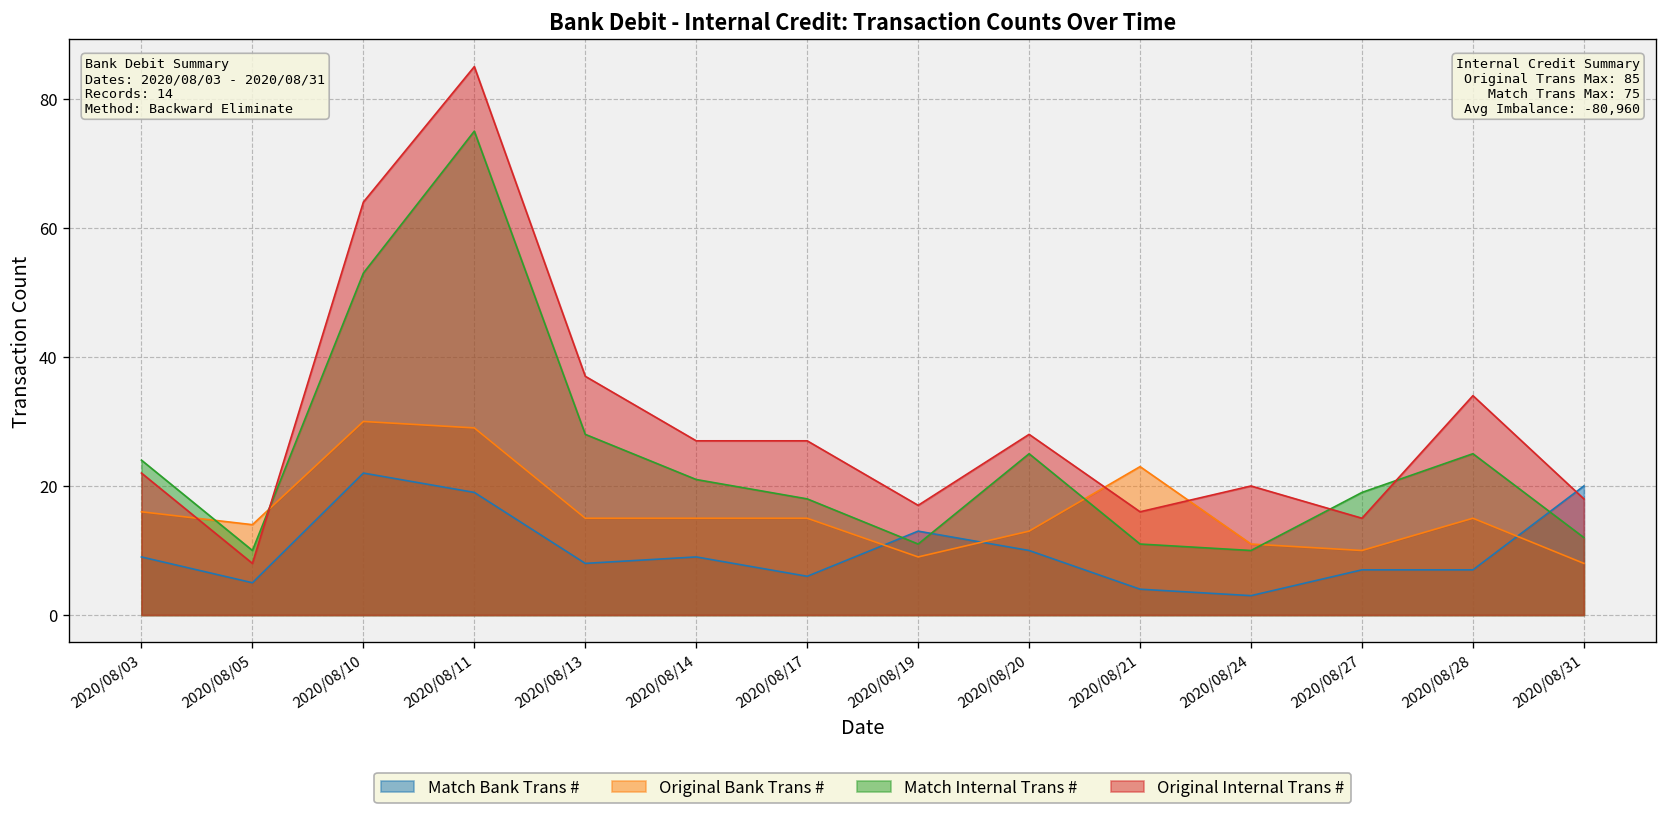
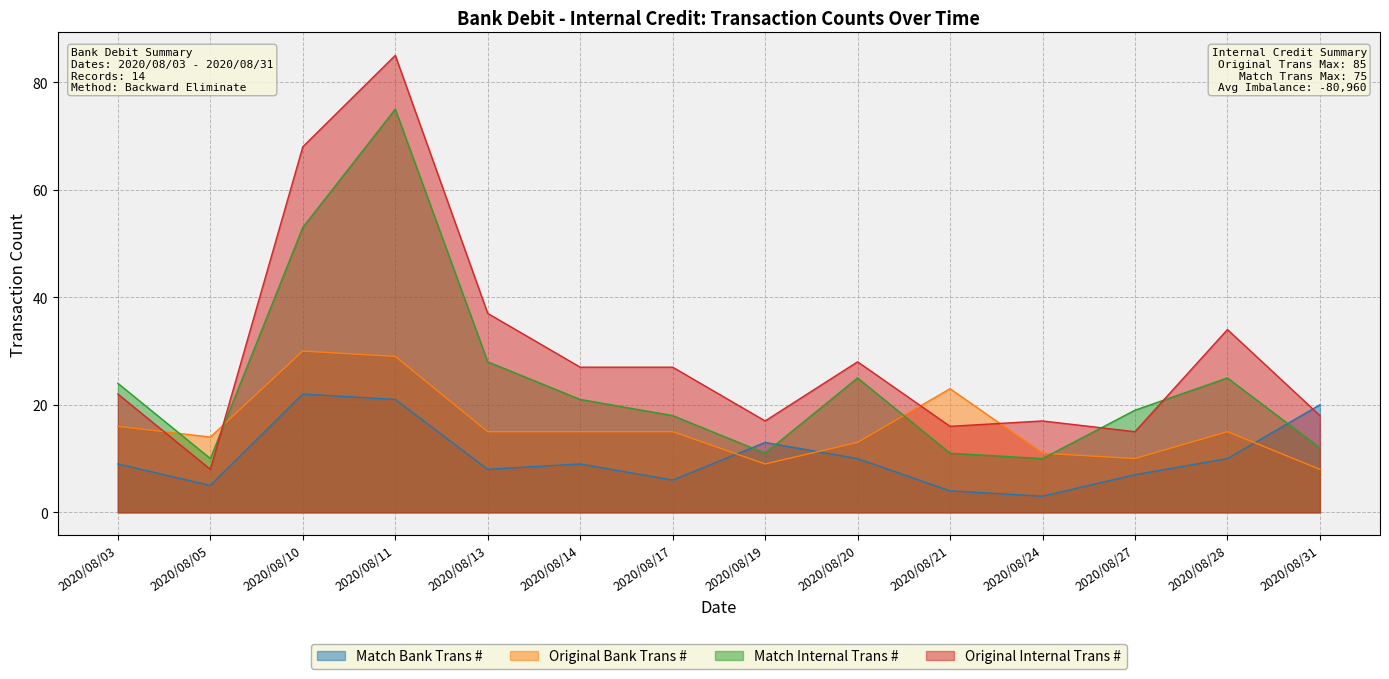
  {
    "Match Bank Trans #": {
      "2020/08/03": 9,
      "2020/08/05": 5,
      "2020/08/10": 22,
-     "2020/08/11": 19,
+     "2020/08/11": 21,
      "2020/08/13": 8,
      "2020/08/14": 9,
      "2020/08/17": 6,
      "2020/08/19": 13,
      "2020/08/20": 10,
      "2020/08/21": 4,
      "2020/08/24": 3,
      "2020/08/27": 7,
-     "2020/08/28": 7,
+     "2020/08/28": 10,
      "2020/08/31": 20
    },
    "Original Bank Trans #": {
      "2020/08/03": 16,
      "2020/08/05": 14,
      "2020/08/10": 30,
      "2020/08/11": 29,
      "2020/08/13": 15,
      "2020/08/14": 15,
      "2020/08/17": 15,
      "2020/08/19": 9,
      "2020/08/20": 13,
      "2020/08/21": 23,
      "2020/08/24": 11,
      "2020/08/27": 10,
      "2020/08/28": 15,
      "2020/08/31": 8
    },
    "Match Internal Trans #": {
      "2020/08/03": 24,
      "2020/08/05": 10,
      "2020/08/10": 53,
      "2020/08/11": 75,
      "2020/08/13": 28,
      "2020/08/14": 21,
      "2020/08/17": 18,
      "2020/08/19": 11,
      "2020/08/20": 25,
      "2020/08/21": 11,
      "2020/08/24": 10,
      "2020/08/27": 19,
      "2020/08/28": 25,
      "2020/08/31": 12
    },
    "Original Internal Trans #": {
      "2020/08/03": 22,
      "2020/08/05": 8,
-     "2020/08/10": 64,
+     "2020/08/10": 68,
      "2020/08/11": 85,
      "2020/08/13": 37,
      "2020/08/14": 27,
      "2020/08/17": 27,
      "2020/08/19": 17,
      "2020/08/20": 28,
      "2020/08/21": 16,
-     "2020/08/24": 20,
+     "2020/08/24": 17,
      "2020/08/27": 15,
      "2020/08/28": 34,
      "2020/08/31": 18
    }
  }
